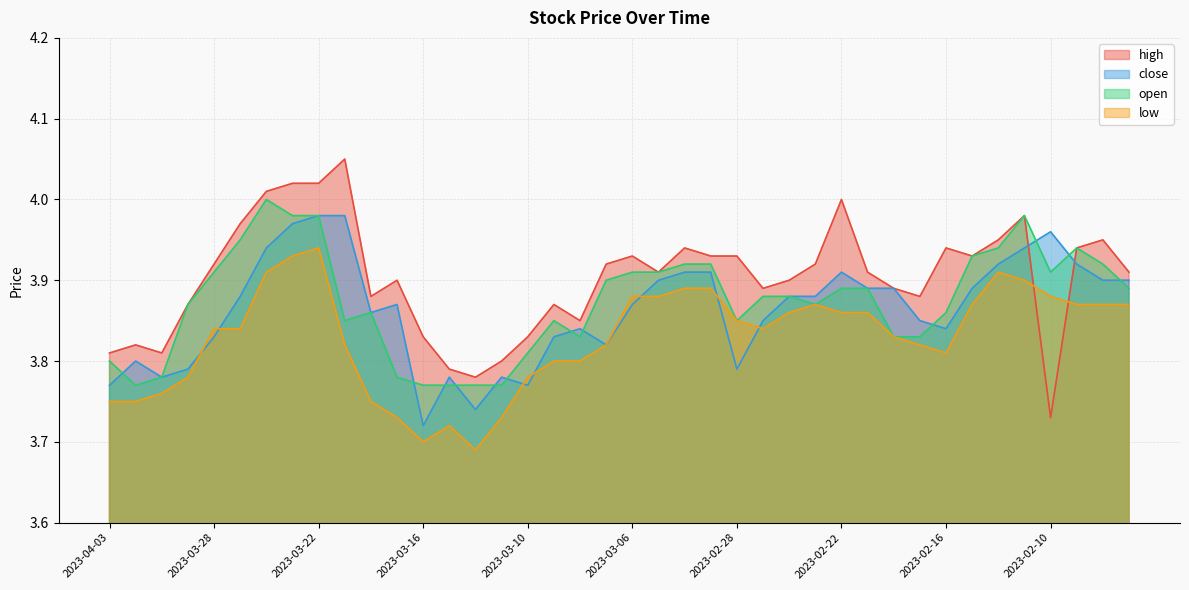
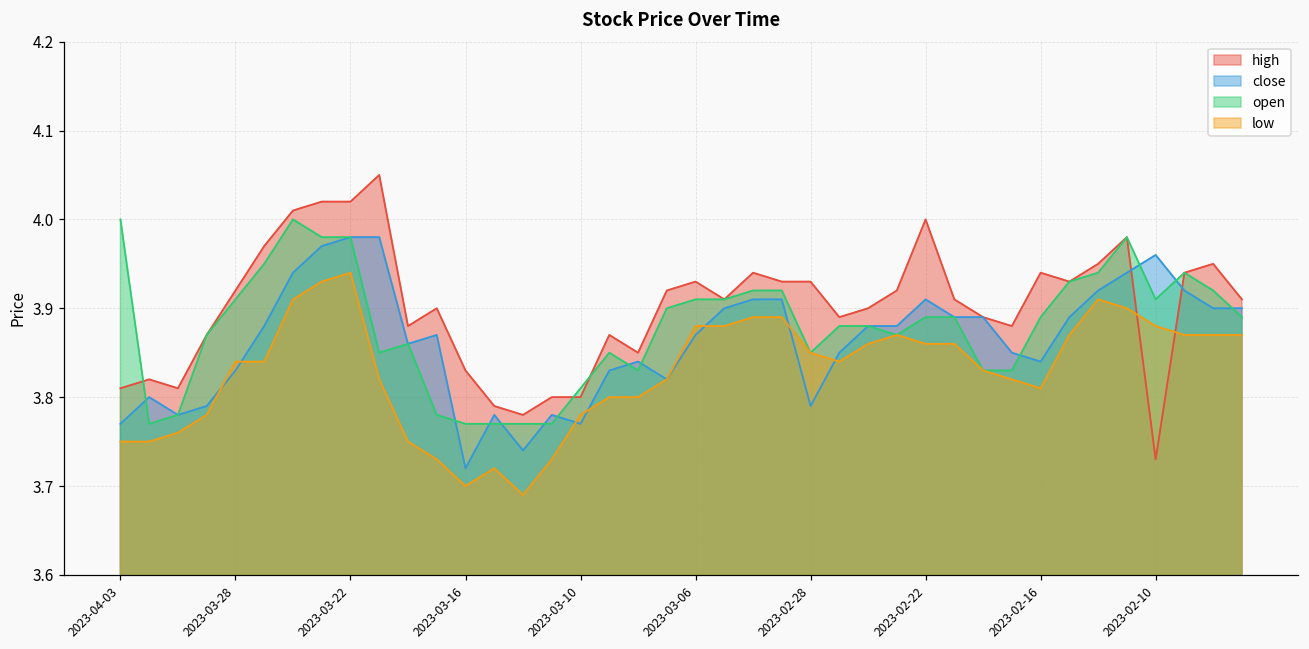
  {
    "high": {
      "2023-04-03": 3.81,
      "2023-03-28": 3.92,
      "2023-03-22": 4.02,
      "2023-03-16": 3.83,
-     "2023-03-10": 3.83,
+     "2023-03-10": 3.80,
      "2023-03-06": 3.93,
      "2023-02-28": 3.93,
      "2023-02-22": 4.00,
      "2023-02-16": 3.94,
      "2023-02-10": 3.73
    },
    "close": {
      "2023-04-03": 3.77,
      "2023-03-28": 3.83,
      "2023-03-16": 3.72,
      "2023-03-10": 3.77,
      "2023-03-06": 3.87,
      "2023-02-28": 3.79,
      "2023-02-22": 3.91,
      "2023-02-16": 3.84,
      "2023-02-10": 3.96
    },
    "open": {
-     "2023-04-03": 3.8,
+     "2023-04-03": 4.0,
      "2023-03-28": 3.91,
      "2023-03-16": 3.77,
      "2023-03-10": 3.81,
      "2023-03-06": 3.91,
      "2023-02-22": 3.89,
-     "2023-02-16": 3.86,
+     "2023-02-16": 3.89,
      "2023-02-10": 3.91
    },
    "low": {
      "2023-04-03": 3.75,
      "2023-03-28": 3.84,
      "2023-03-22": 3.94,
      "2023-03-16": 3.70,
      "2023-03-10": 3.78,
      "2023-03-06": 3.88,
      "2023-02-22": 3.86,
      "2023-02-16": 3.81,
      "2023-02-10": 3.88
    }
  }
